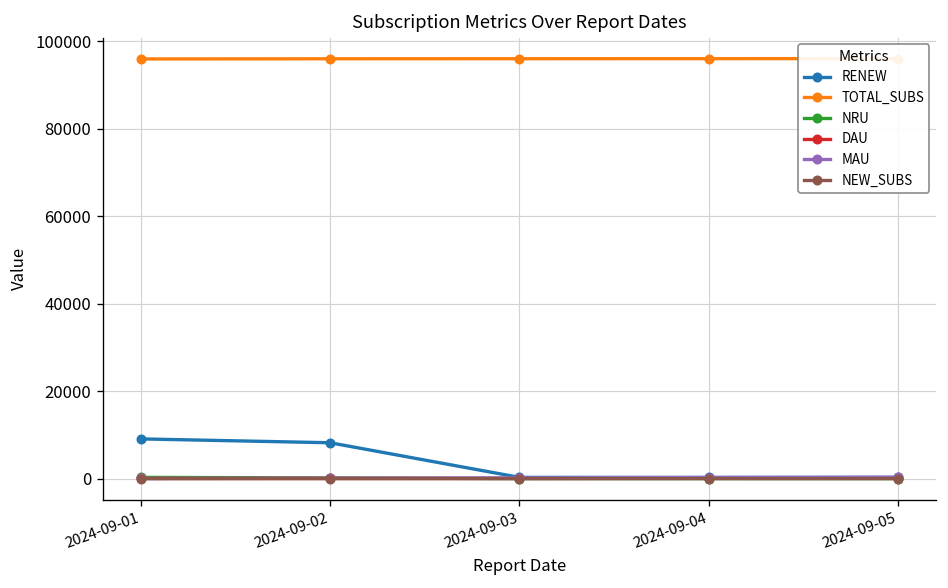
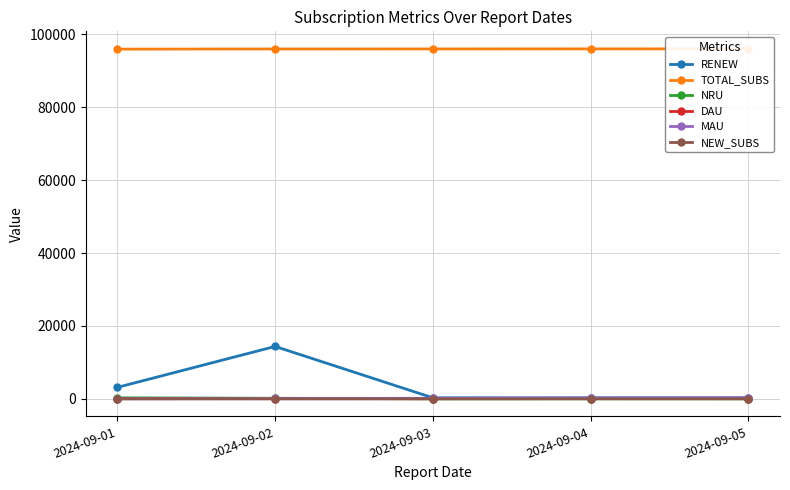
  {
    "RENEW": {
-     "2024-09-01": 9000,
-     "2024-09-02": 8000
+     "2024-09-01": 3000,
+     "2024-09-02": 14000
    },
    "TOTAL_SUBS": {
      "2024-09-01": 96000,
      "2024-09-02": 96000,
      "2024-09-03": 96000,
      "2024-09-04": 96000
    }
  }
